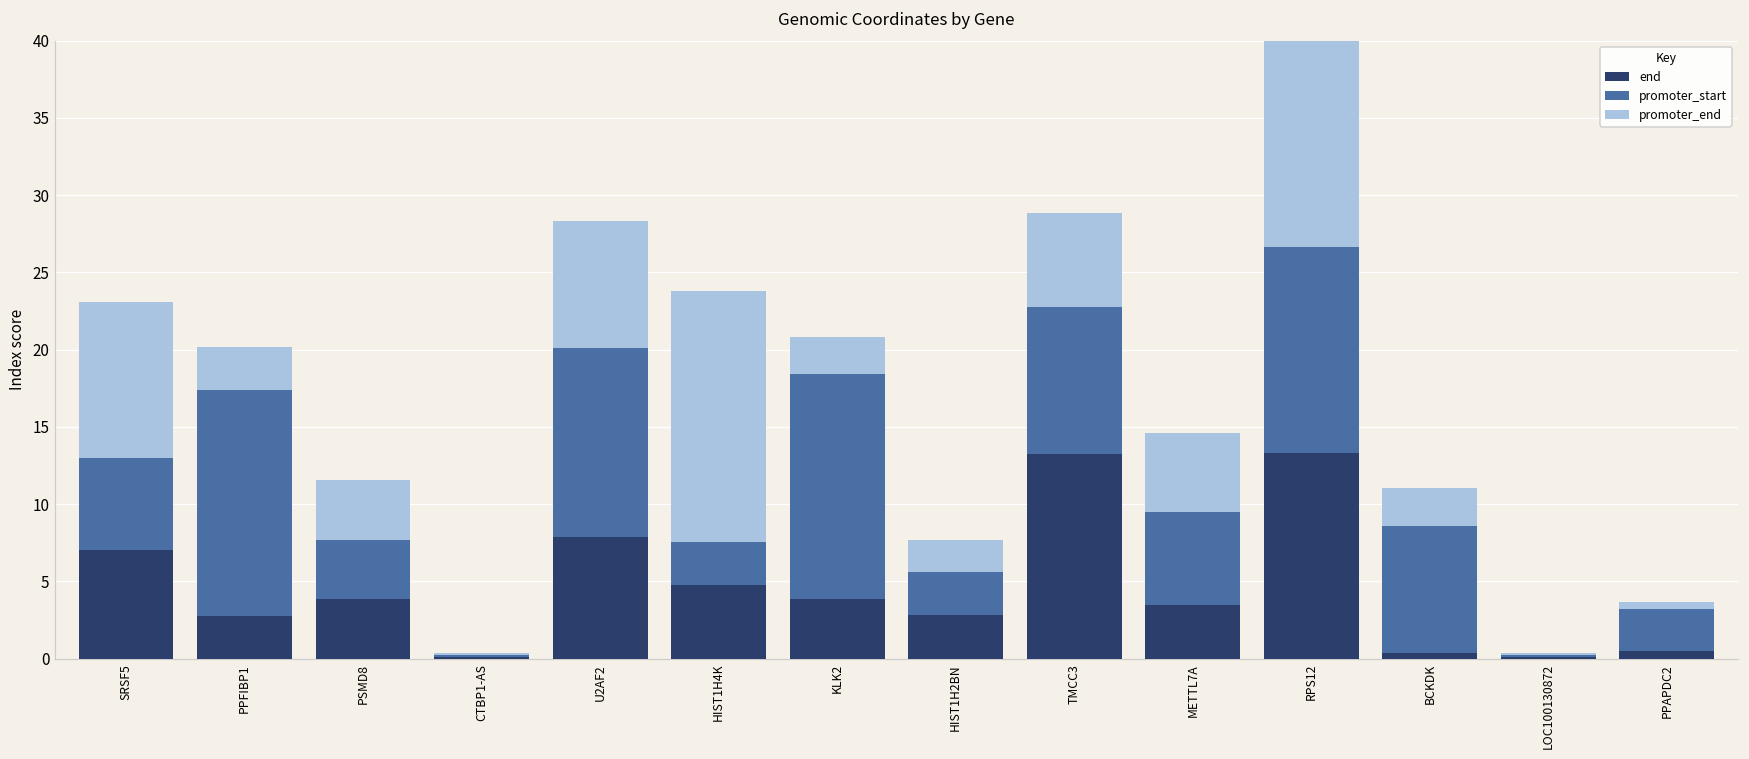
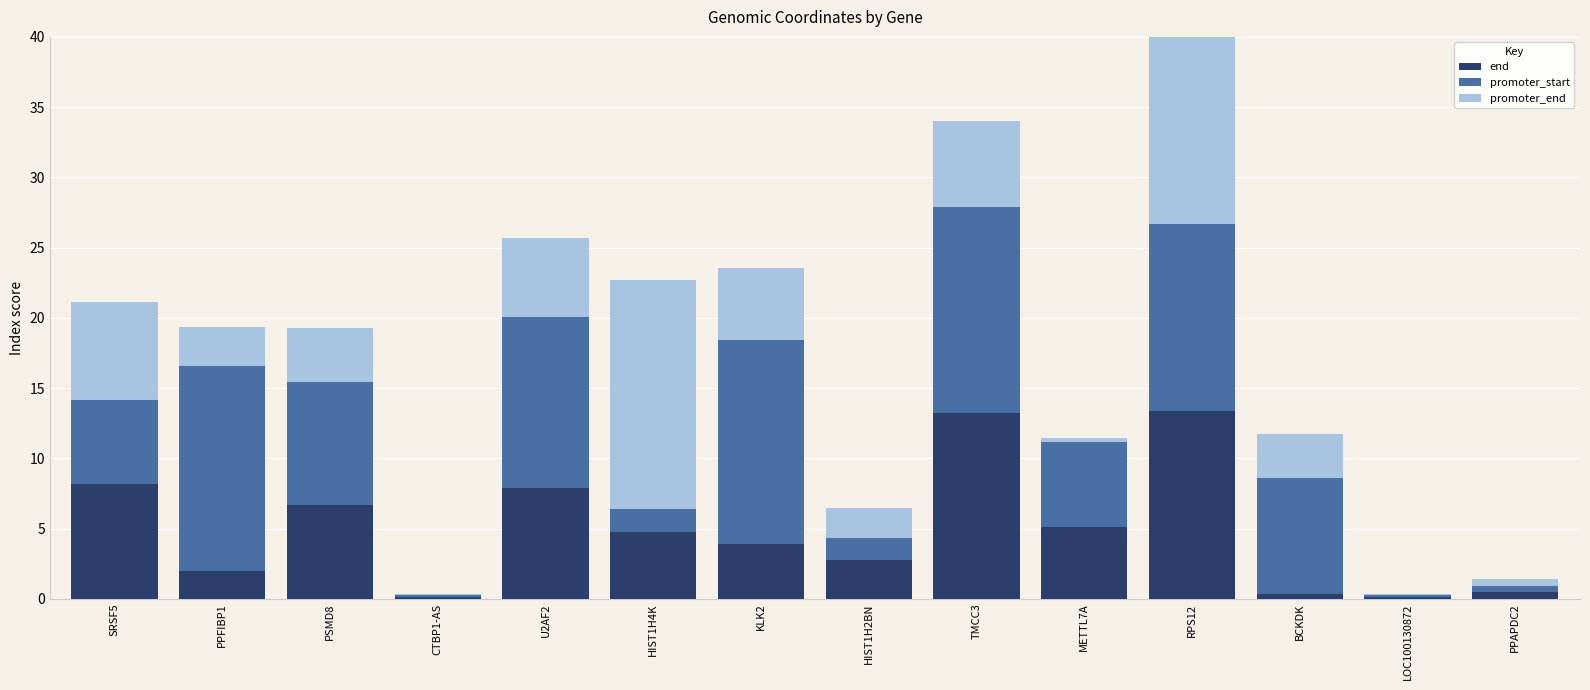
  {
    "end": {
-     "SRSF5": 7.0,
-     "PPFIBP1": 2.8,
-     "PSMD8": 3.9,
+     "SRSF5": 8.2,
+     "PPFIBP1": 2.0,
+     "PSMD8": 6.6,
      "U2AF2": 7.9,
      "HIST1H4K": 4.7,
      "KLK2": 3.9,
      "HIST1H2BN": 2.8,
      "TMCC3": 13.3,
-     "METTL7A": 3.4,
+     "METTL7A": 5.1,
      "RPS12": 13.3,
      "BCKDK": 0.4,
      "PPAPDC2": 0.5
    },
    "promoter_start": {
      "SRSF5": 6.0,
      "PPFIBP1": 14.6,
-     "PSMD8": 3.9,
+     "PSMD8": 8.8,
      "U2AF2": 12.2,
-     "HIST1H4K": 2.8,
+     "HIST1H4K": 1.7,
      "KLK2": 14.5,
-     "HIST1H2BN": 2.8,
-     "TMCC3": 9.5,
+     "HIST1H2BN": 1.5,
+     "TMCC3": 14.6,
      "METTL7A": 6.0,
      "RPS12": 13.3,
      "BCKDK": 8.2,
-     "PPAPDC2": 2.7
+     "PPAPDC2": 0.5
    },
    "promoter_end": {
-     "SRSF5": 10.1,
+     "SRSF5": 7.0,
      "PPFIBP1": 2.8,
      "PSMD8": 3.9,
-     "U2AF2": 8.3,
+     "U2AF2": 5.6,
      "HIST1H4K": 16.3,
-     "KLK2": 2.4,
+     "KLK2": 5.1,
      "HIST1H2BN": 2.1,
      "TMCC3": 6.1,
-     "METTL7A": 5.1,
+     "METTL7A": 0.3,
      "RPS12": 13.3,
-     "BCKDK": 2.5,
+     "BCKDK": 3.1,
      "PPAPDC2": 0.5
    }
  }
